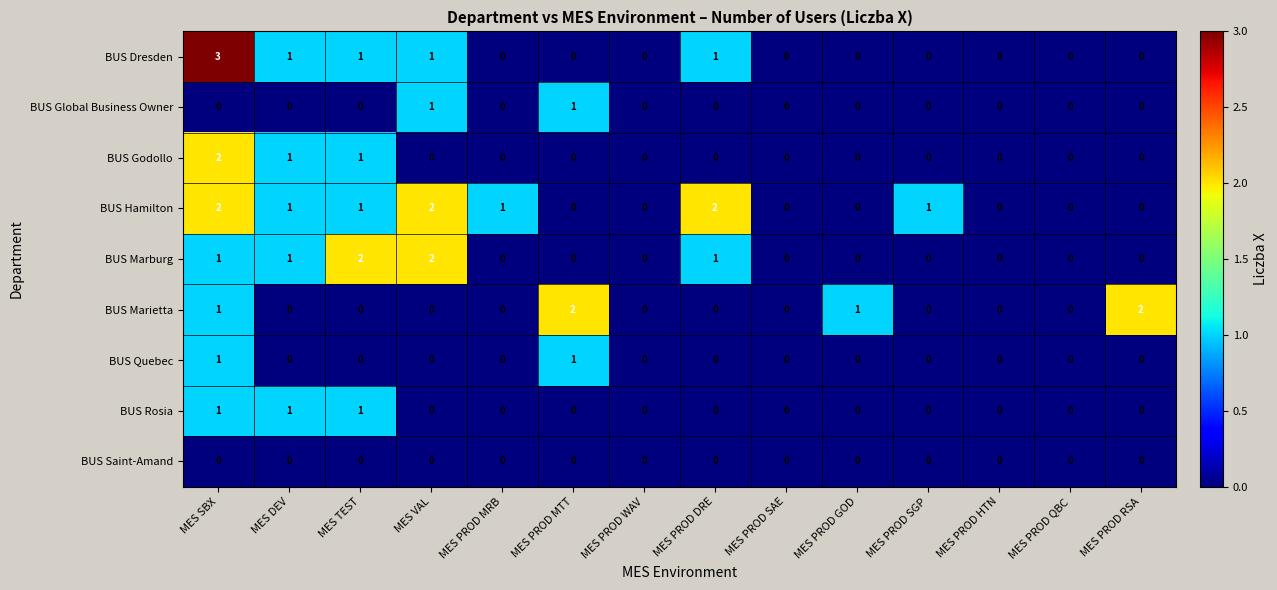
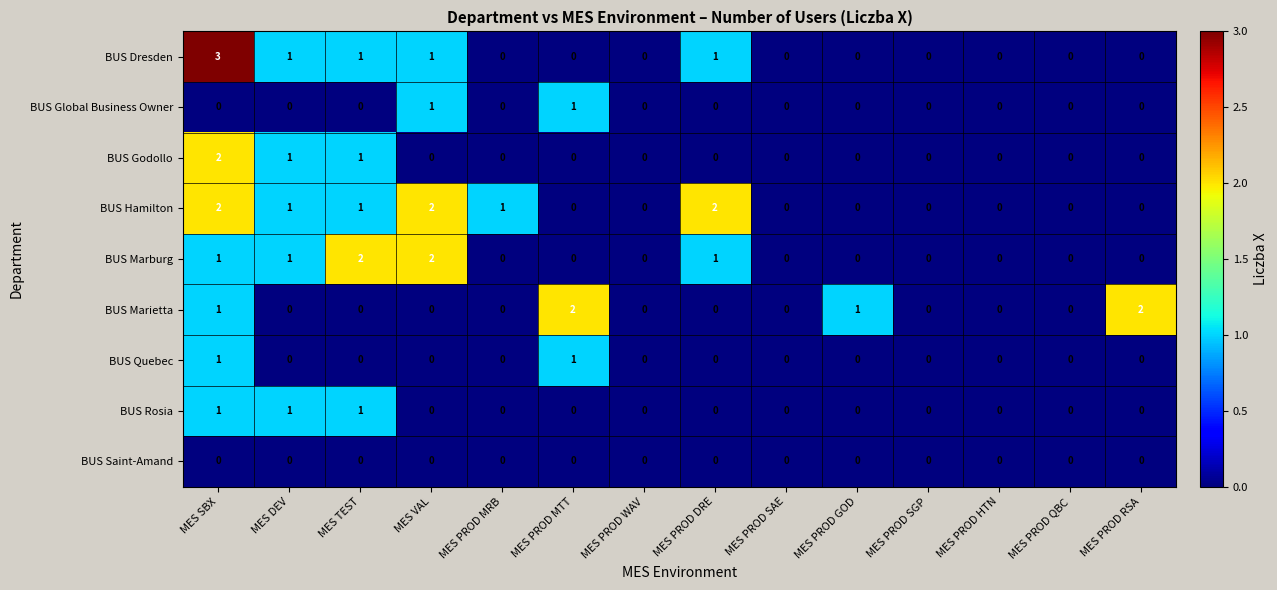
  {
    "BUS Dresden": {
      "MES SBX": 3,
      "MES DEV": 1,
      "MES TEST": 1,
      "MES VAL": 1,
      "MES PROD MRB": 0,
      "MES PROD MTT": 0,
      "MES PROD WAV": 0,
      "MES PROD DRE": 1,
      "MES PROD SAE": 0,
      "MES PROD GOD": 0,
      "MES PROD SGP": 0,
      "MES PROD HTN": 0,
      "MES PROD QBC": 0,
      "MES PROD RSA": 0
    },
    "BUS Global Business Owner": {
      "MES SBX": 0,
      "MES DEV": 0,
      "MES TEST": 0,
      "MES VAL": 1,
      "MES PROD MRB": 0,
      "MES PROD MTT": 1,
      "MES PROD WAV": 0,
      "MES PROD DRE": 0,
      "MES PROD SAE": 0,
      "MES PROD GOD": 0,
      "MES PROD SGP": 0,
      "MES PROD HTN": 0,
      "MES PROD QBC": 0,
      "MES PROD RSA": 0
    },
    "BUS Godollo": {
      "MES SBX": 2,
      "MES DEV": 1,
      "MES TEST": 1,
      "MES VAL": 0,
      "MES PROD MRB": 0,
      "MES PROD MTT": 0,
      "MES PROD WAV": 0,
      "MES PROD DRE": 0,
      "MES PROD SAE": 0,
      "MES PROD GOD": 0,
      "MES PROD SGP": 0,
      "MES PROD HTN": 0,
      "MES PROD QBC": 0,
      "MES PROD RSA": 0
    },
    "BUS Hamilton": {
      "MES SBX": 2,
      "MES DEV": 1,
      "MES TEST": 1,
      "MES VAL": 2,
      "MES PROD MRB": 1,
      "MES PROD MTT": 0,
      "MES PROD WAV": 0,
      "MES PROD DRE": 2,
      "MES PROD SAE": 0,
      "MES PROD GOD": 0,
-     "MES PROD SGP": 1,
+     "MES PROD SGP": 0,
      "MES PROD HTN": 0,
      "MES PROD QBC": 0,
      "MES PROD RSA": 0
    },
    "BUS Marburg": {
      "MES SBX": 1,
      "MES DEV": 1,
      "MES TEST": 2,
      "MES VAL": 2,
      "MES PROD MRB": 0,
      "MES PROD MTT": 0,
      "MES PROD WAV": 0,
      "MES PROD DRE": 1,
      "MES PROD SAE": 0,
      "MES PROD GOD": 0,
      "MES PROD SGP": 0,
      "MES PROD HTN": 0,
      "MES PROD QBC": 0,
      "MES PROD RSA": 0
    },
    "BUS Marietta": {
      "MES SBX": 1,
      "MES DEV": 0,
      "MES TEST": 0,
      "MES VAL": 0,
      "MES PROD MRB": 0,
      "MES PROD MTT": 2,
      "MES PROD WAV": 0,
      "MES PROD DRE": 0,
      "MES PROD SAE": 0,
      "MES PROD GOD": 1,
      "MES PROD SGP": 0,
      "MES PROD HTN": 0,
      "MES PROD QBC": 0,
      "MES PROD RSA": 2
    },
    "BUS Quebec": {
      "MES SBX": 1,
      "MES DEV": 0,
      "MES TEST": 0,
      "MES VAL": 0,
      "MES PROD MRB": 0,
      "MES PROD MTT": 1,
      "MES PROD WAV": 0,
      "MES PROD DRE": 0,
      "MES PROD SAE": 0,
      "MES PROD GOD": 0,
      "MES PROD SGP": 0,
      "MES PROD HTN": 0,
      "MES PROD QBC": 0,
      "MES PROD RSA": 0
    },
    "BUS Rosia": {
      "MES SBX": 1,
      "MES DEV": 1,
      "MES TEST": 1,
      "MES VAL": 0,
      "MES PROD MRB": 0,
      "MES PROD MTT": 0,
      "MES PROD WAV": 0,
      "MES PROD DRE": 0,
      "MES PROD SAE": 0,
      "MES PROD GOD": 0,
      "MES PROD SGP": 0,
      "MES PROD HTN": 0,
      "MES PROD QBC": 0,
      "MES PROD RSA": 0
    },
    "BUS Saint-Amand": {
      "MES SBX": 0,
      "MES DEV": 0,
      "MES TEST": 0,
      "MES VAL": 0,
      "MES PROD MRB": 0,
      "MES PROD MTT": 0,
      "MES PROD WAV": 0,
      "MES PROD DRE": 0,
      "MES PROD SAE": 0,
      "MES PROD GOD": 0,
      "MES PROD SGP": 0,
      "MES PROD HTN": 0,
      "MES PROD QBC": 0,
      "MES PROD RSA": 0
    }
  }
